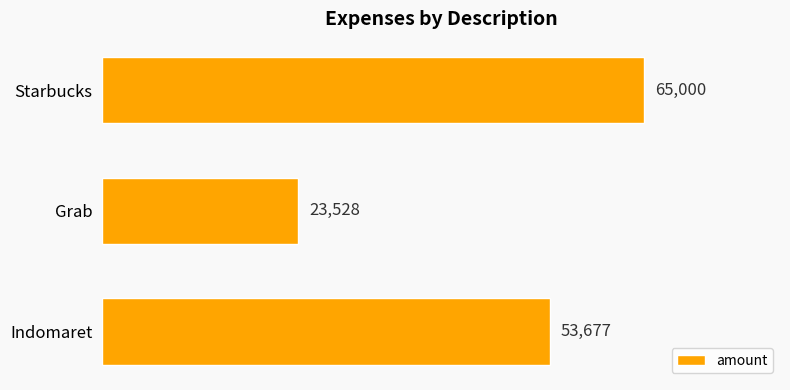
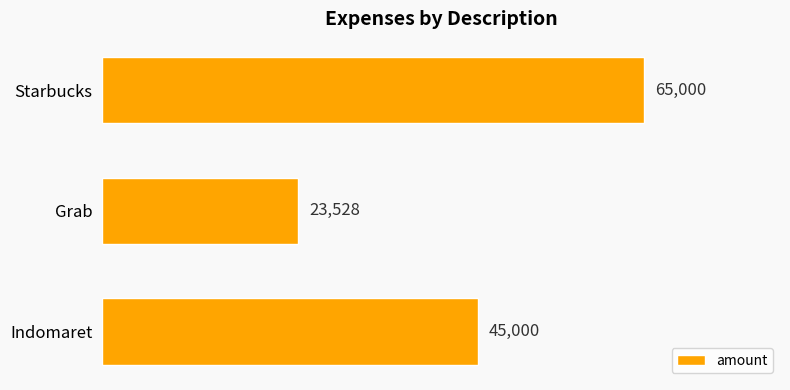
  {
    "Starbucks": "65,000",
    "Grab": "23,528",
-   "Indomaret": "53,677"
+   "Indomaret": "45,000"
  }
